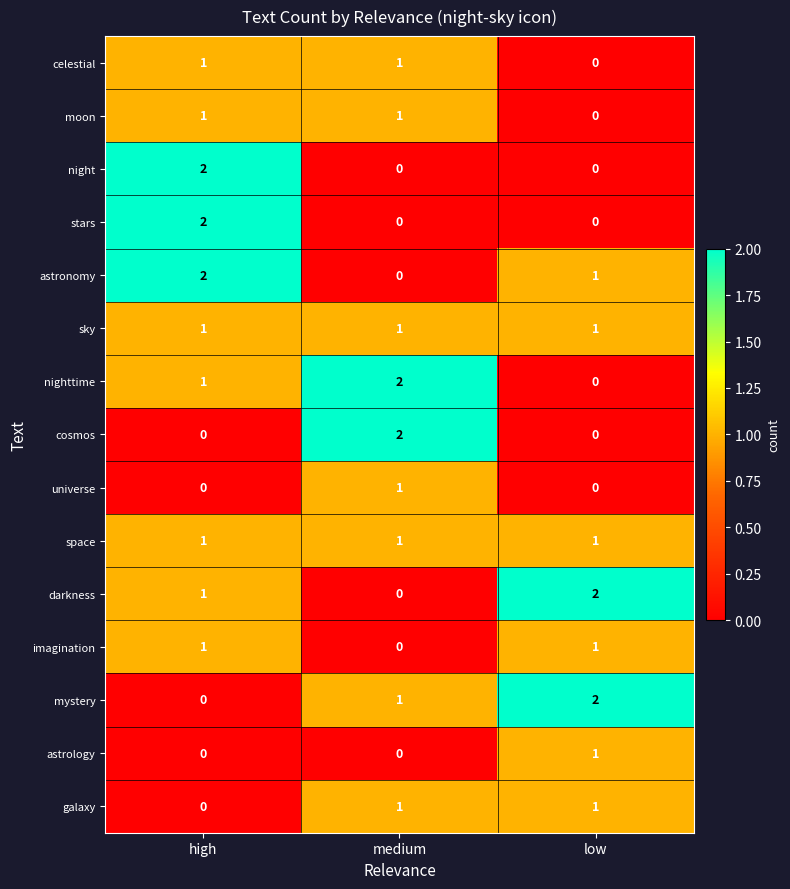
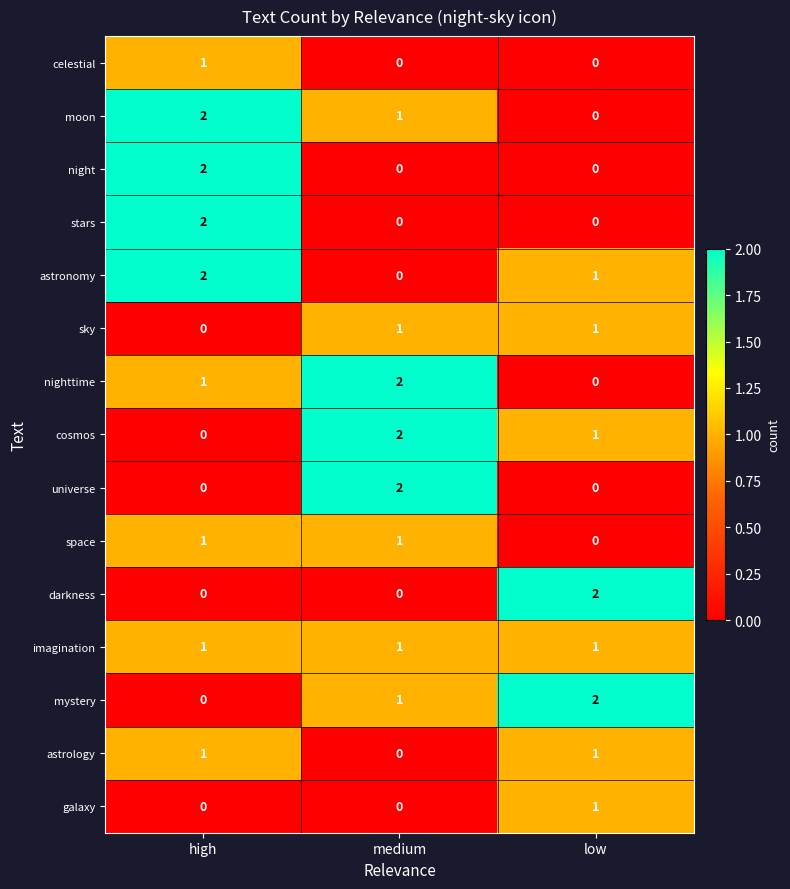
  {
    "celestial": {
      "high": 1,
-     "medium": 1,
+     "medium": 0,
      "low": 0
    },
    "moon": {
-     "high": 1,
+     "high": 2,
      "medium": 1,
      "low": 0
    },
    "night": {
      "high": 2,
      "medium": 0,
      "low": 0
    },
    "stars": {
      "high": 2,
      "medium": 0,
      "low": 0
    },
    "astronomy": {
      "high": 2,
      "medium": 0,
      "low": 1
    },
    "sky": {
-     "high": 1,
+     "high": 0,
      "medium": 1,
      "low": 1
    },
    "nighttime": {
      "high": 1,
      "medium": 2,
      "low": 0
    },
    "cosmos": {
      "high": 0,
      "medium": 2,
-     "low": 0
+     "low": 1
    },
    "universe": {
      "high": 0,
-     "medium": 1,
+     "medium": 2,
      "low": 0
    },
    "space": {
      "high": 1,
      "medium": 1,
-     "low": 1
+     "low": 0
    },
    "darkness": {
-     "high": 1,
+     "high": 0,
      "medium": 0,
      "low": 2
    },
    "imagination": {
      "high": 1,
-     "medium": 0,
+     "medium": 1,
      "low": 1
    },
    "mystery": {
      "high": 0,
      "medium": 1,
      "low": 2
    },
    "astrology": {
-     "high": 0,
+     "high": 1,
      "medium": 0,
      "low": 1
    },
    "galaxy": {
      "high": 0,
-     "medium": 1,
+     "medium": 0,
      "low": 1
    }
  }
